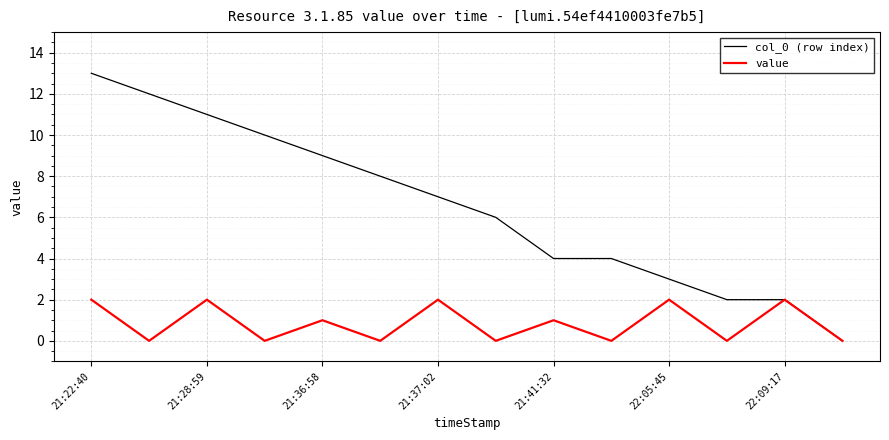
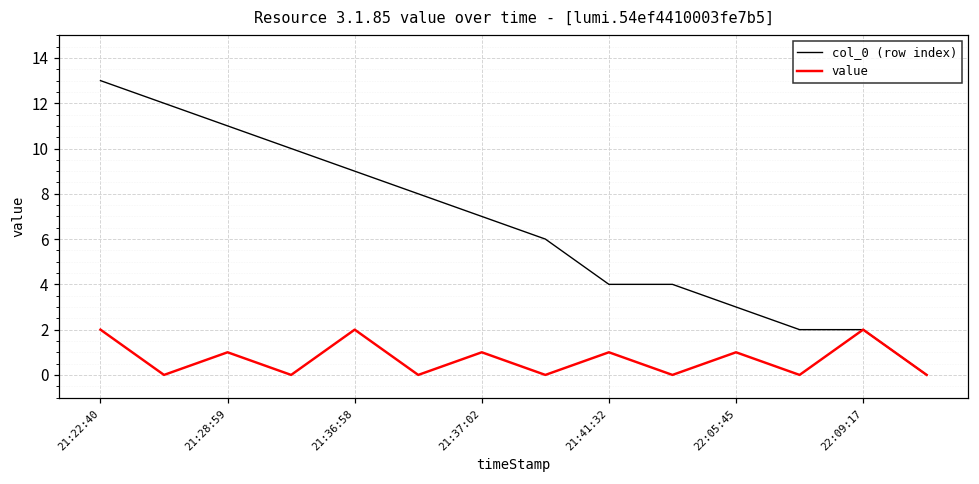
  {
    "col_0 (row index)": {
      "21:22:40": 13,
      "21:28:59": 11,
      "21:36:58": 9,
      "21:37:02": 7,
      "21:41:32": 4,
      "22:05:45": 3
    },
    "value": {
      "21:22:40": 2,
-     "21:28:59": 2,
-     "21:36:58": 1,
-     "21:37:02": 2,
+     "21:28:59": 1,
+     "21:36:58": 2,
+     "21:37:02": 1,
      "21:41:32": 1,
-     "22:05:45": 2
+     "22:05:45": 1
    }
  }
